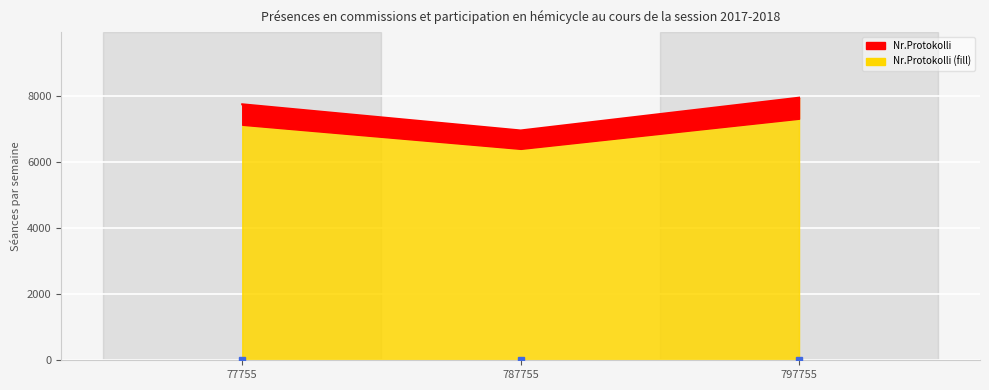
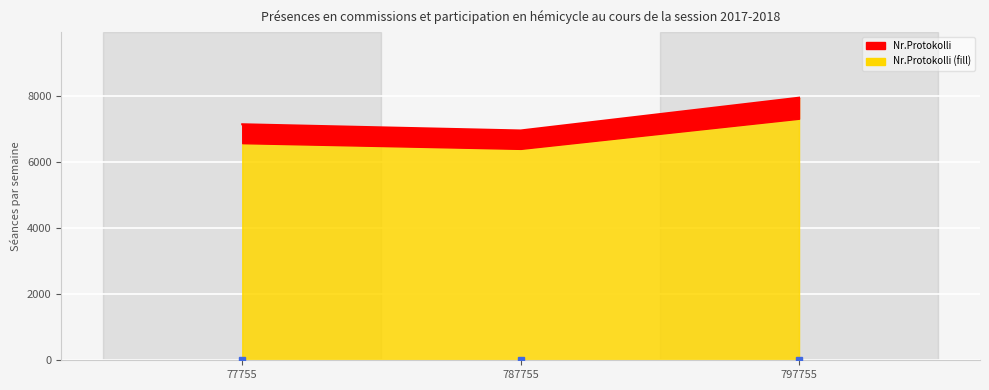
  {
    "Nr.Protokolli": {
-     "77755": 7800,
+     "77755": 7200,
      "787755": 7000,
      "797755": 8000
    }
  }
